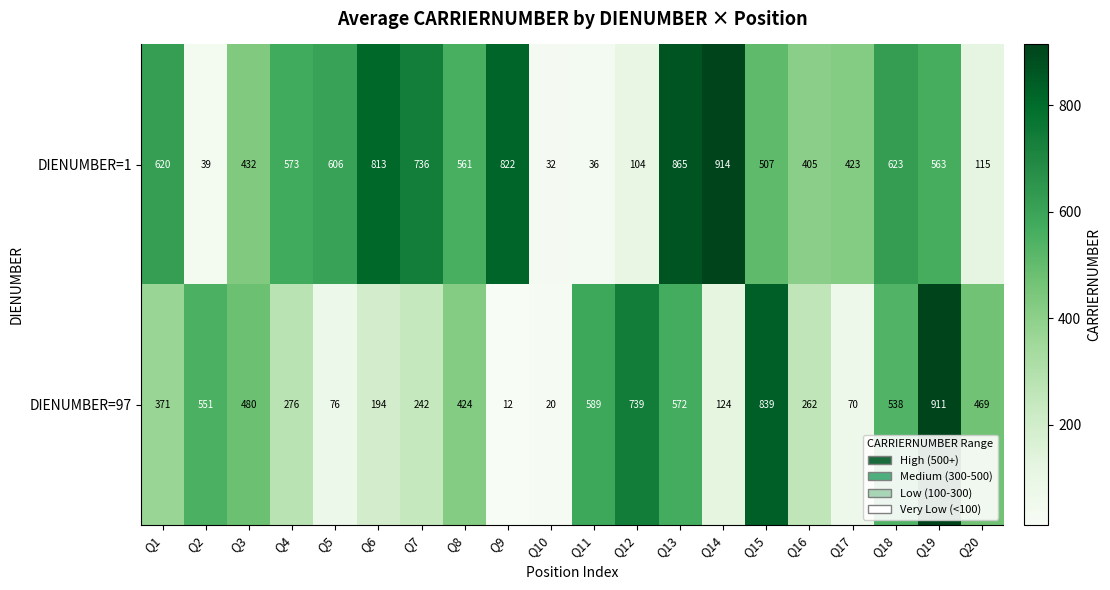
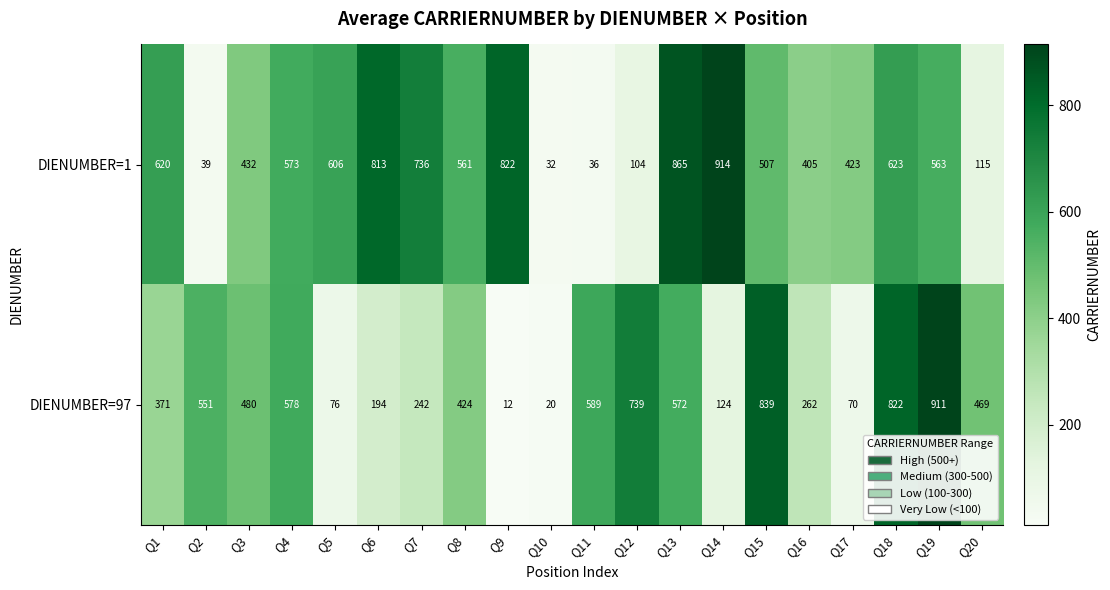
  {
    "DIENUMBER=1": {
      "Q1": 620,
      "Q2": 39,
      "Q3": 432,
      "Q4": 573,
      "Q5": 606,
      "Q6": 813,
      "Q7": 736,
      "Q8": 561,
      "Q9": 822,
      "Q10": 32,
      "Q11": 36,
      "Q12": 104,
      "Q13": 865,
      "Q14": 914,
      "Q15": 507,
      "Q16": 405,
      "Q17": 423,
      "Q18": 623,
      "Q19": 563,
      "Q20": 115
    },
    "DIENUMBER=97": {
      "Q1": 371,
      "Q2": 551,
      "Q3": 480,
-     "Q4": 276,
+     "Q4": 578,
      "Q5": 76,
      "Q6": 194,
      "Q7": 242,
      "Q8": 424,
      "Q9": 12,
      "Q10": 20,
      "Q11": 589,
      "Q12": 739,
      "Q13": 572,
      "Q14": 124,
      "Q15": 839,
      "Q16": 262,
      "Q17": 70,
-     "Q18": 538,
+     "Q18": 822,
      "Q19": 911,
      "Q20": 469
    }
  }
